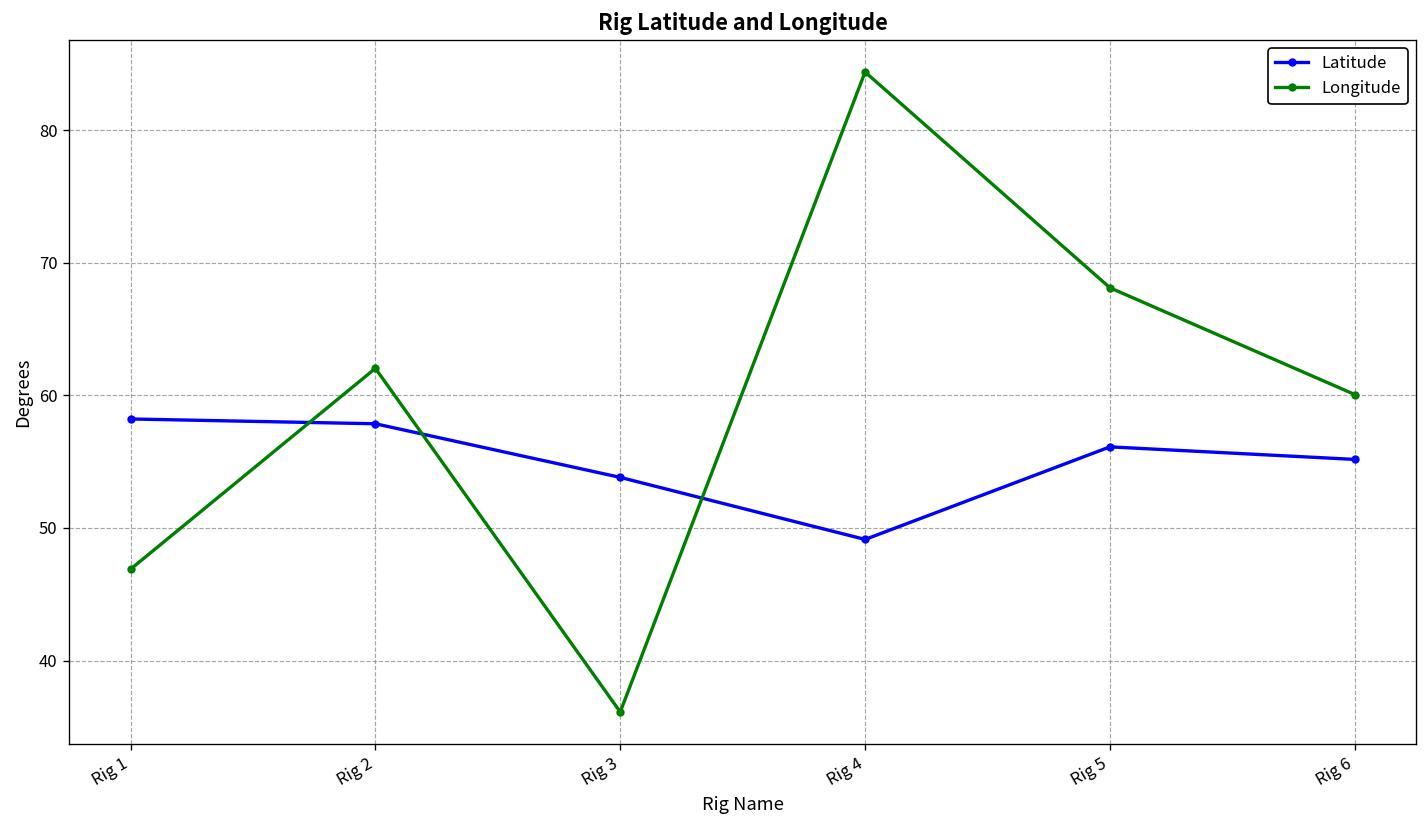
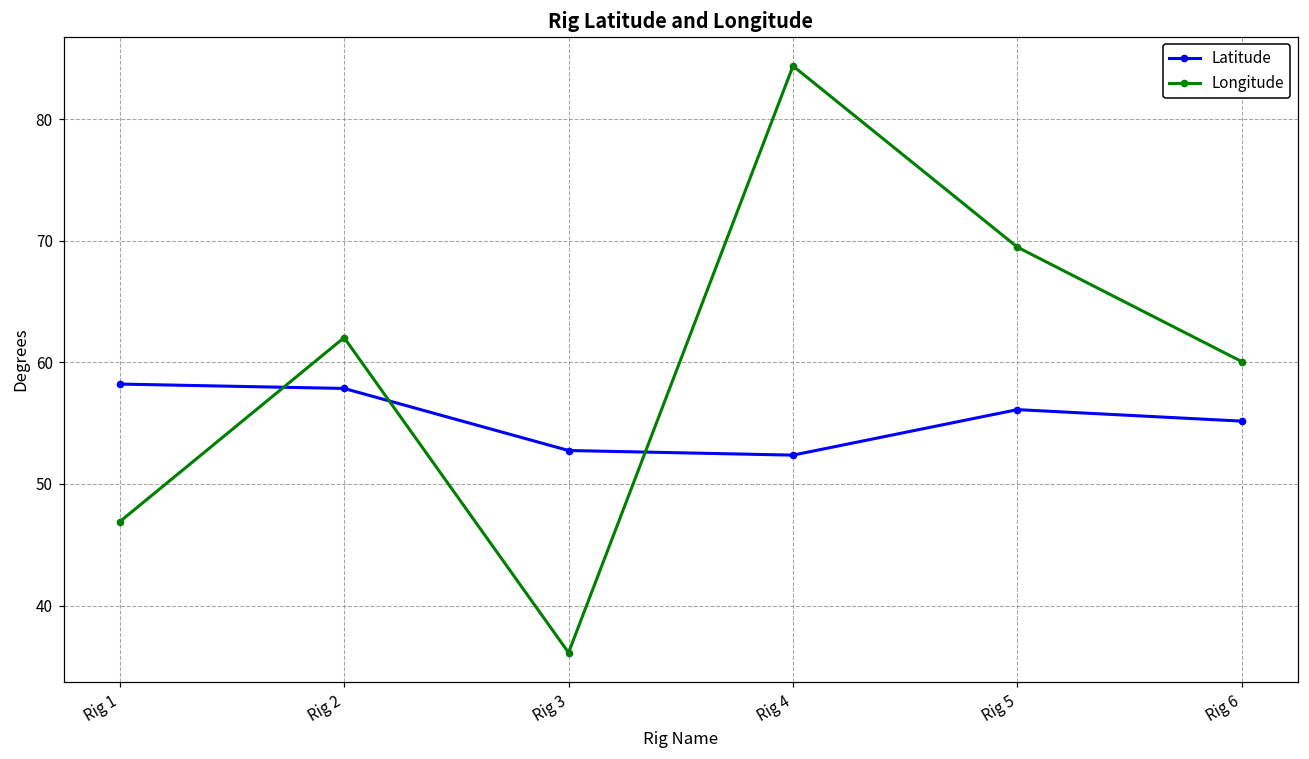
  {
    "Latitude": {
      "Rig 1": 58.2,
      "Rig 2": 57.9,
-     "Rig 3": 53.8,
-     "Rig 4": 49.1,
+     "Rig 3": 52.8,
+     "Rig 4": 52.4,
      "Rig 5": 56.1,
      "Rig 6": 55.2
    },
    "Longitude": {
      "Rig 1": 46.9,
      "Rig 2": 62.0,
      "Rig 3": 36.1,
      "Rig 4": 84.4,
-     "Rig 5": 68.1,
+     "Rig 5": 69.5,
      "Rig 6": 60.1
    }
  }
